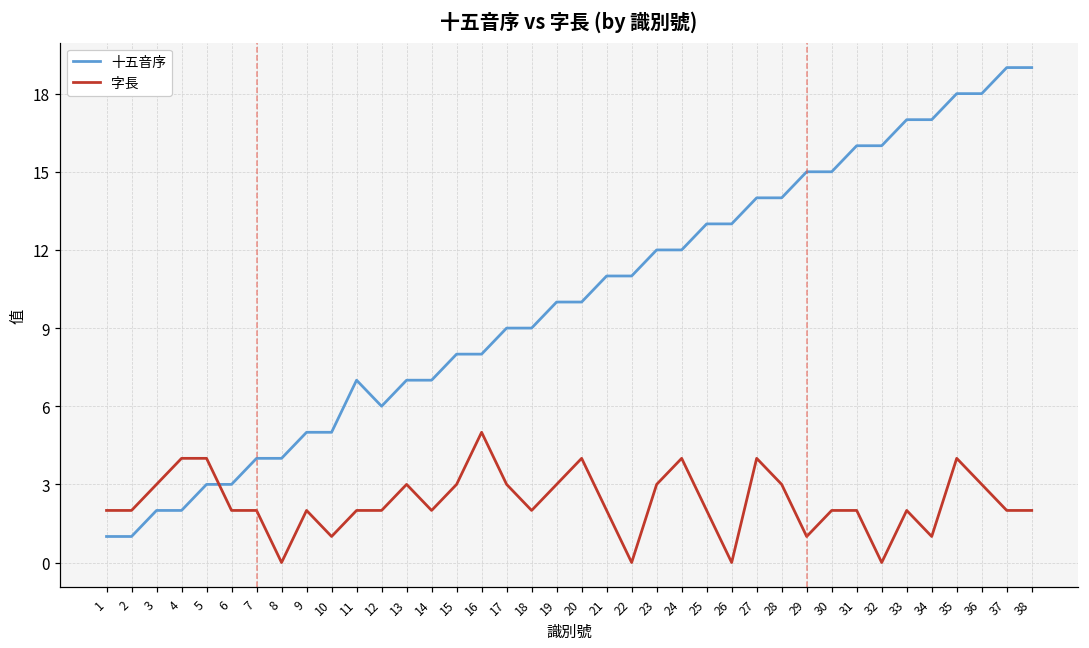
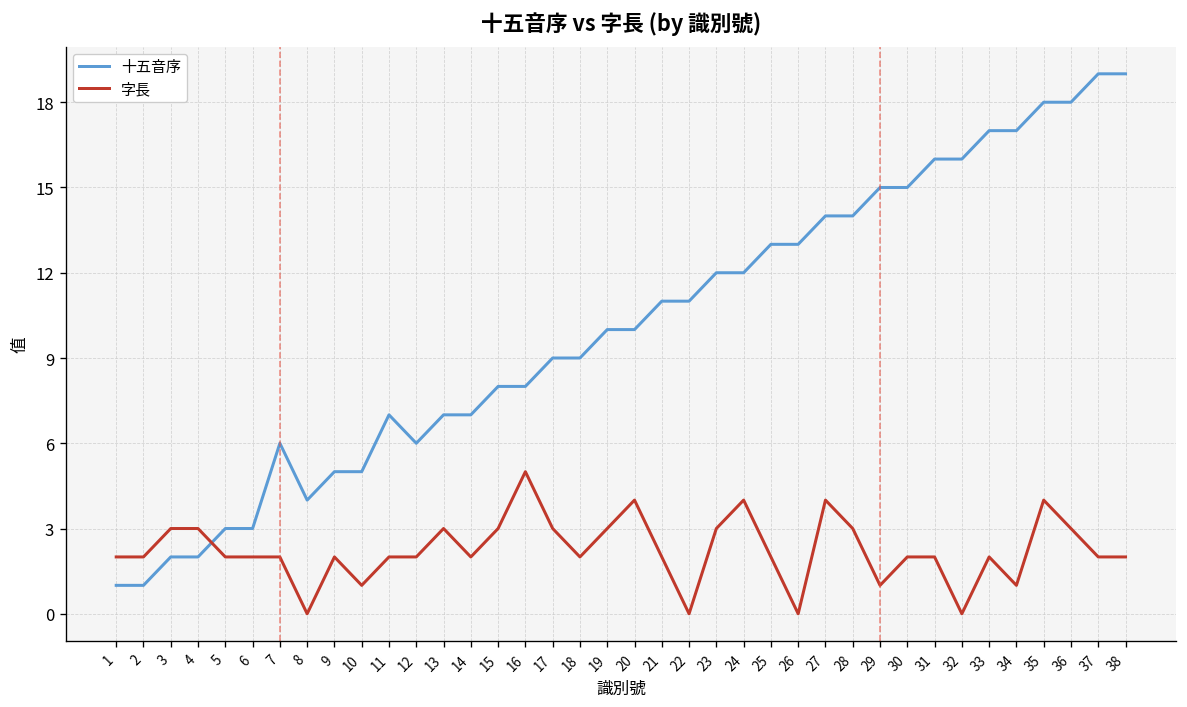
  {
    "十五音序": {
      "1": 1,
      "2": 1,
      "3": 2,
      "4": 2,
      "5": 3,
      "6": 3,
-     "7": 4,
+     "7": 6,
      "8": 4,
      "9": 5,
      "10": 5,
      "11": 7,
      "12": 6,
      "13": 7,
      "14": 7,
      "15": 8,
      "16": 8,
      "17": 9,
      "18": 9,
      "19": 10,
      "20": 10,
      "21": 11,
      "22": 11,
      "23": 12,
      "24": 12,
      "25": 13,
      "26": 13,
      "27": 14,
      "28": 14,
      "29": 15,
      "30": 15,
      "31": 16,
      "32": 16,
      "33": 17,
      "34": 17,
      "35": 18,
      "36": 18,
      "37": 19,
      "38": 19
    },
    "字長": {
      "1": 2,
      "2": 2,
      "3": 3,
-     "4": 4,
-     "5": 4,
+     "4": 3,
+     "5": 2,
      "6": 2,
      "7": 2,
      "8": 0,
      "9": 2,
      "10": 1,
      "11": 2,
      "12": 2,
      "13": 3,
      "14": 2,
      "15": 3,
      "16": 5,
      "17": 3,
      "18": 2,
      "19": 3,
      "20": 4,
      "21": 2,
      "22": 0,
      "23": 3,
      "24": 4,
      "25": 2,
      "26": 0,
      "27": 4,
      "28": 3,
      "29": 1,
      "30": 2,
      "31": 2,
      "32": 0,
      "33": 2,
      "34": 1,
      "35": 4,
      "36": 3,
      "37": 2,
      "38": 2
    }
  }
